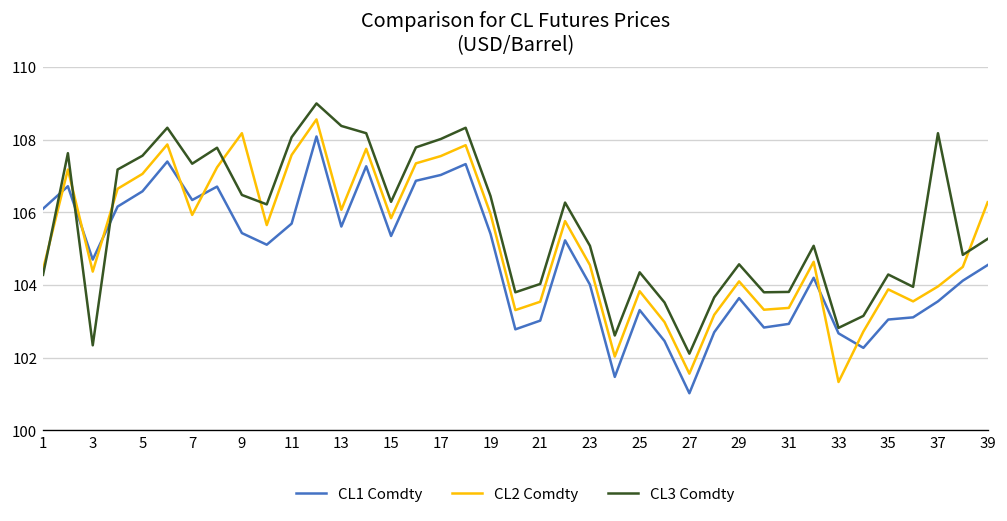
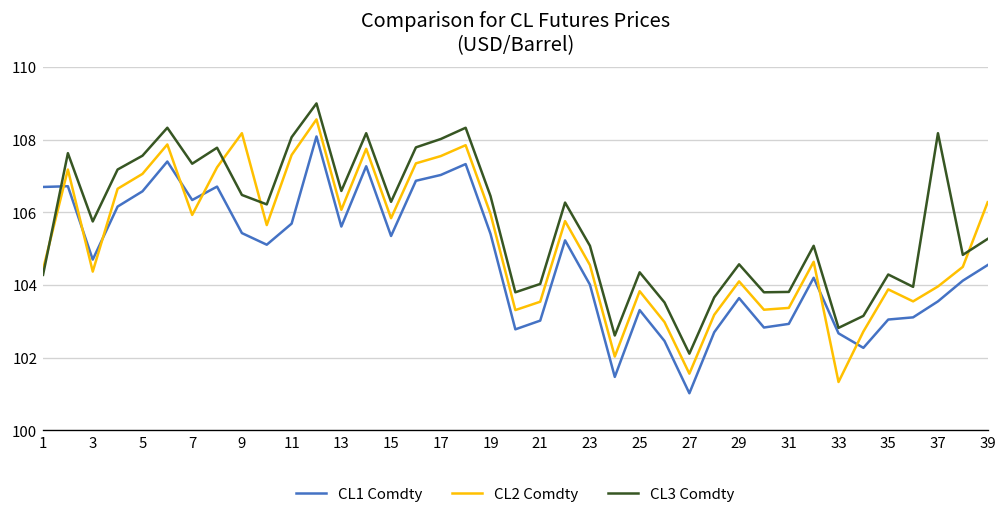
  {
    "CL1 Comdty": {
-     "1": 106.1,
+     "1": 106.7,
      "3": 104.7,
      "5": 106.6,
      "7": 106.3,
      "9": 105.4,
      "11": 105.7,
      "13": 105.6,
      "15": 105.4,
      "17": 107.0,
      "19": 105.4,
      "21": 103.0,
      "23": 104.0,
      "25": 103.3,
      "27": 101.0,
      "29": 103.6,
      "31": 102.9,
      "33": 102.7,
      "35": 103.1,
      "37": 103.6,
      "39": 104.6
    },
    "CL2 Comdty": {
      "1": 104.4,
      "3": 104.4,
      "5": 107.1,
      "7": 105.9,
      "9": 108.2,
      "11": 107.6,
      "13": 106.1,
      "15": 105.8,
      "17": 107.6,
      "19": 106.0,
      "21": 103.5,
      "23": 104.6,
      "25": 103.8,
      "27": 101.6,
      "29": 104.1,
      "31": 103.4,
      "33": 101.3,
      "35": 103.9,
      "37": 104.0,
      "39": 106.3
    },
    "CL3 Comdty": {
      "1": 104.3,
-     "3": 102.3,
+     "3": 105.8,
      "5": 107.6,
      "7": 107.3,
      "9": 106.5,
      "11": 108.1,
-     "13": 108.4,
+     "13": 106.6,
      "15": 106.3,
      "17": 108.0,
      "19": 106.5,
      "21": 104.0,
      "23": 105.1,
      "25": 104.4,
      "27": 102.1,
      "29": 104.6,
      "31": 103.8,
      "33": 102.8,
      "35": 104.3,
      "37": 108.2,
      "39": 105.3
    }
  }
